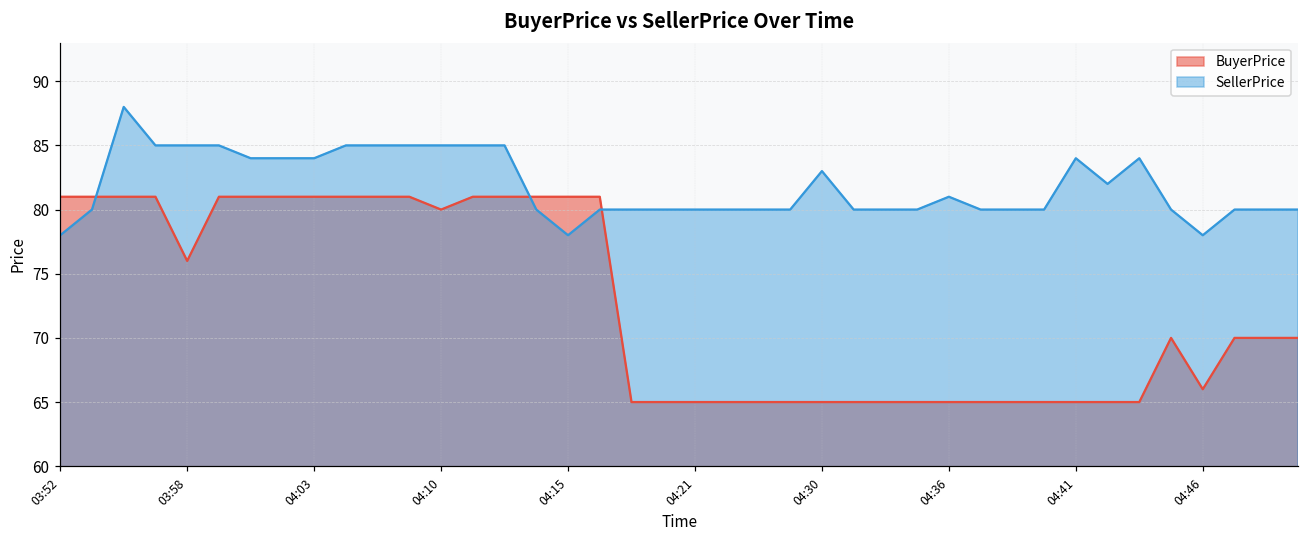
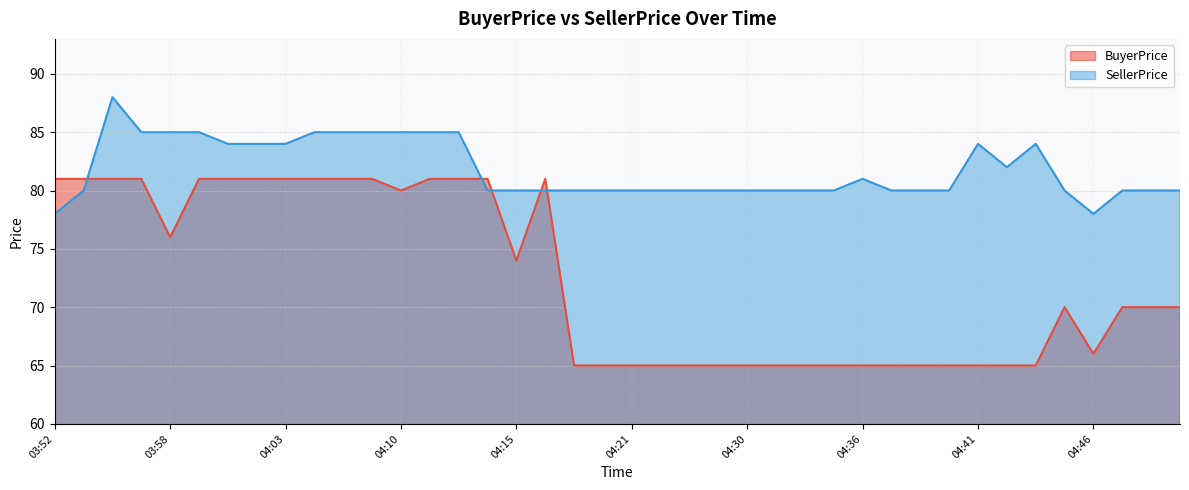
  {
    "BuyerPrice": {
      "03:52": 81,
      "03:58": 76,
      "04:03": 81,
      "04:10": 80,
-     "04:15": 81,
+     "04:15": 74,
      "04:21": 65,
      "04:30": 65,
      "04:36": 65,
      "04:41": 65,
      "04:46": 66
    },
    "SellerPrice": {
      "03:52": 78,
      "03:58": 85,
      "04:03": 84,
      "04:10": 85,
-     "04:15": 78,
+     "04:15": 80,
      "04:21": 80,
-     "04:30": 83,
+     "04:30": 80,
      "04:36": 81,
      "04:41": 84,
      "04:46": 78
    }
  }
